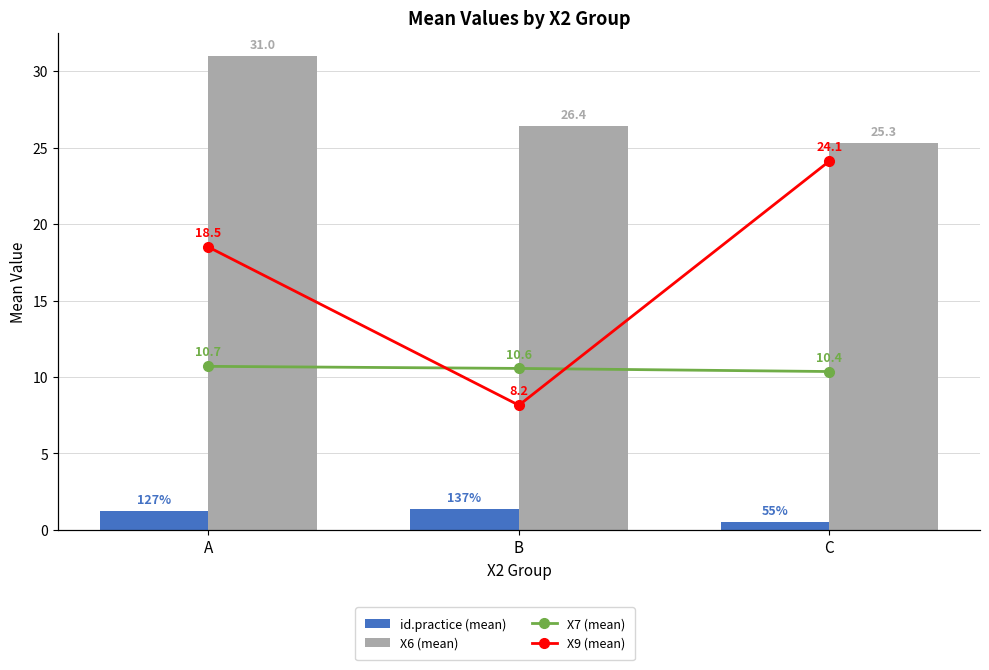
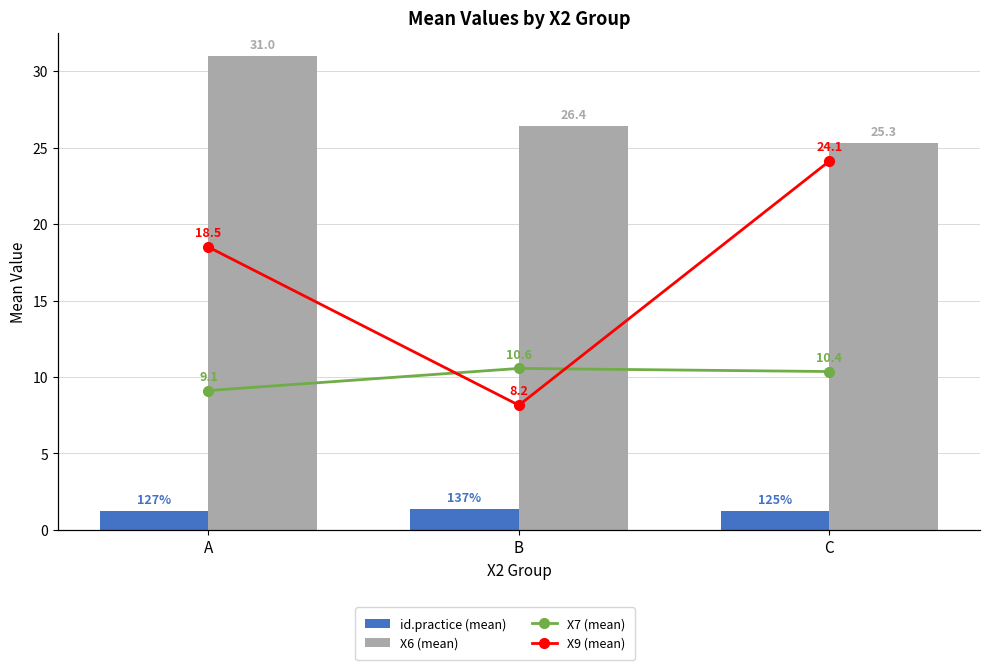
  {
    "id.practice (mean)": {
      "A": "127%",
      "B": "137%",
-     "C": "55%"
+     "C": "125%"
    },
    "X6 (mean)": {
      "A": "31.0",
      "B": "26.4",
      "C": "25.3"
    },
    "X7 (mean)": {
-     "A": "10.7",
+     "A": "9.1",
      "B": "10.6",
      "C": "10.4"
    },
    "X9 (mean)": {
      "A": "18.5",
      "B": "8.2",
      "C": "24.1"
    }
  }
